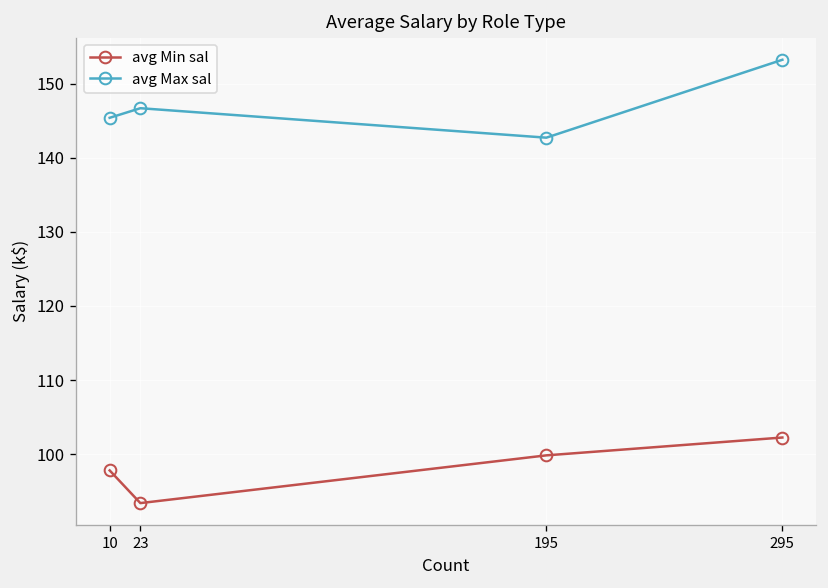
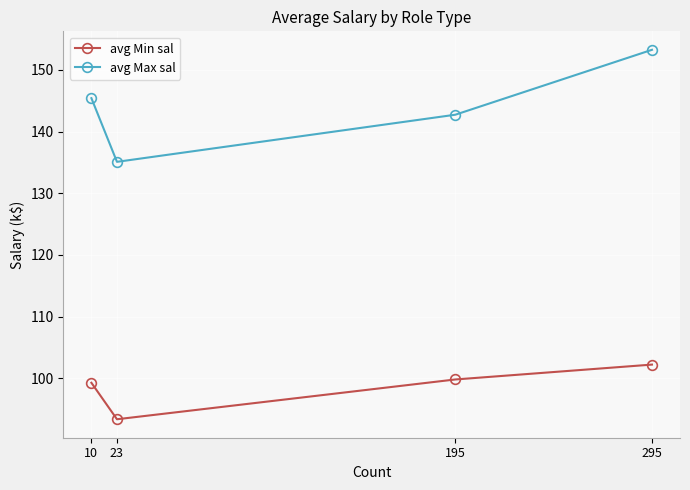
  {
    "avg Min sal": {
-     "10": 98,
+     "10": 99,
      "23": 93,
      "195": 100,
      "295": 102
    },
    "avg Max sal": {
      "10": 145,
-     "23": 147,
+     "23": 135,
      "195": 143,
      "295": 153
    }
  }
